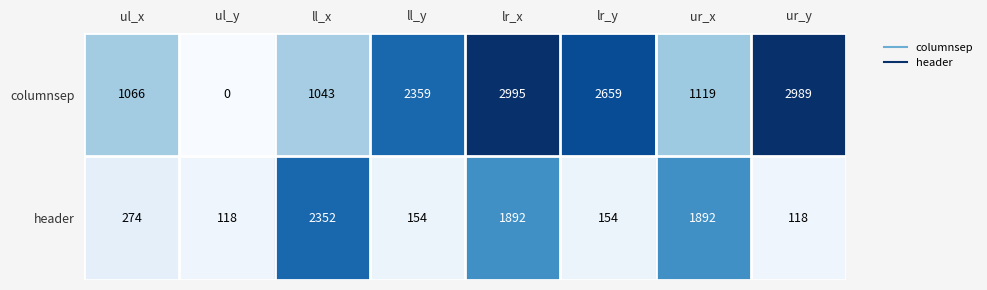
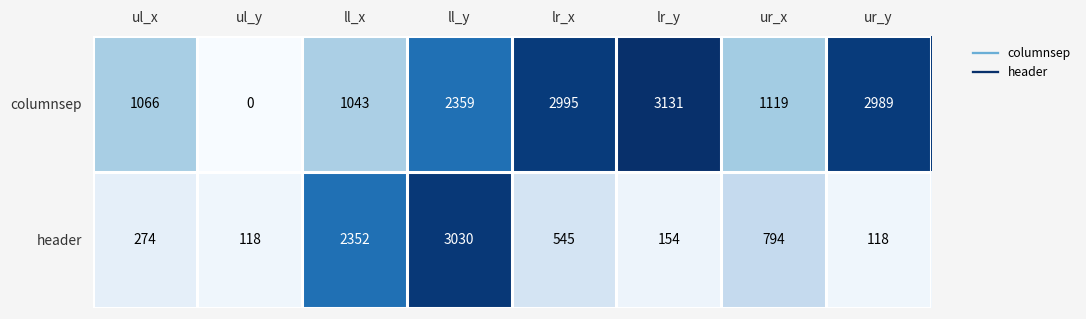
  {
    "columnsep": {
      "ul_x": 1066,
      "ul_y": 0,
      "ll_x": 1043,
      "ll_y": 2359,
      "lr_x": 2995,
-     "lr_y": 2659,
+     "lr_y": 3131,
      "ur_x": 1119,
      "ur_y": 2989
    },
    "header": {
      "ul_x": 274,
      "ul_y": 118,
      "ll_x": 2352,
-     "ll_y": 154,
-     "lr_x": 1892,
+     "ll_y": 3030,
+     "lr_x": 545,
      "lr_y": 154,
-     "ur_x": 1892,
+     "ur_x": 794,
      "ur_y": 118
    }
  }
